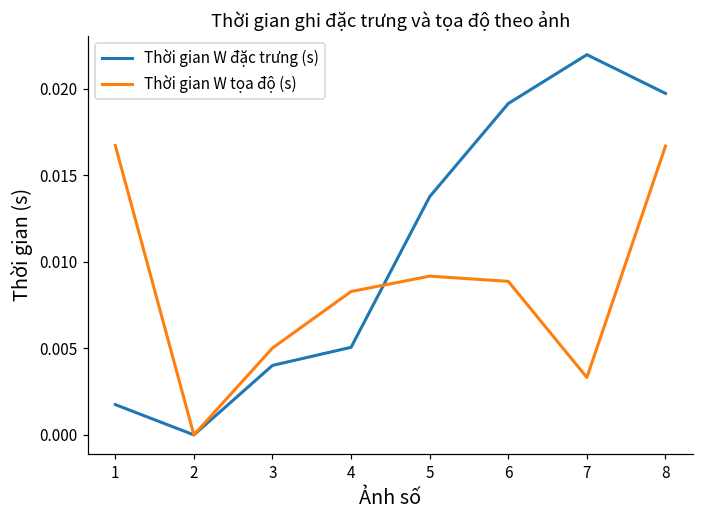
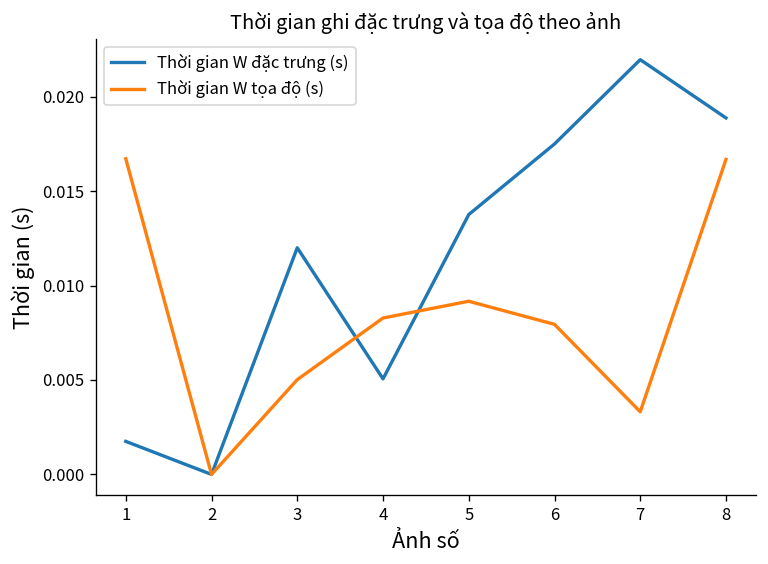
  {
    "Thời gian W đặc trưng (s)": {
      "1": 0.0018,
-     "3": 0.0040,
+     "3": 0.0120,
      "4": 0.0051,
      "5": 0.0138,
-     "6": 0.0191,
+     "6": 0.0175,
      "7": 0.0220,
-     "8": 0.0197
+     "8": 0.0189
    },
    "Thời gian W tọa độ (s)": {
      "1": 0.0167,
      "3": 0.0050,
      "4": 0.0083,
      "5": 0.0092,
-     "6": 0.0089,
+     "6": 0.0079,
      "7": 0.0033,
      "8": 0.0167
    }
  }
